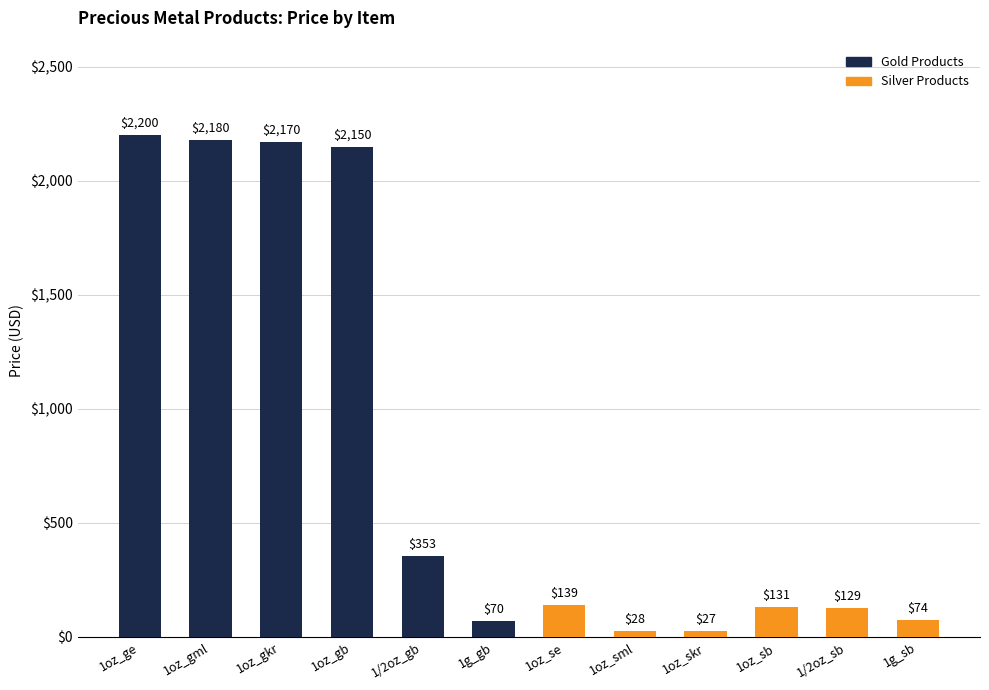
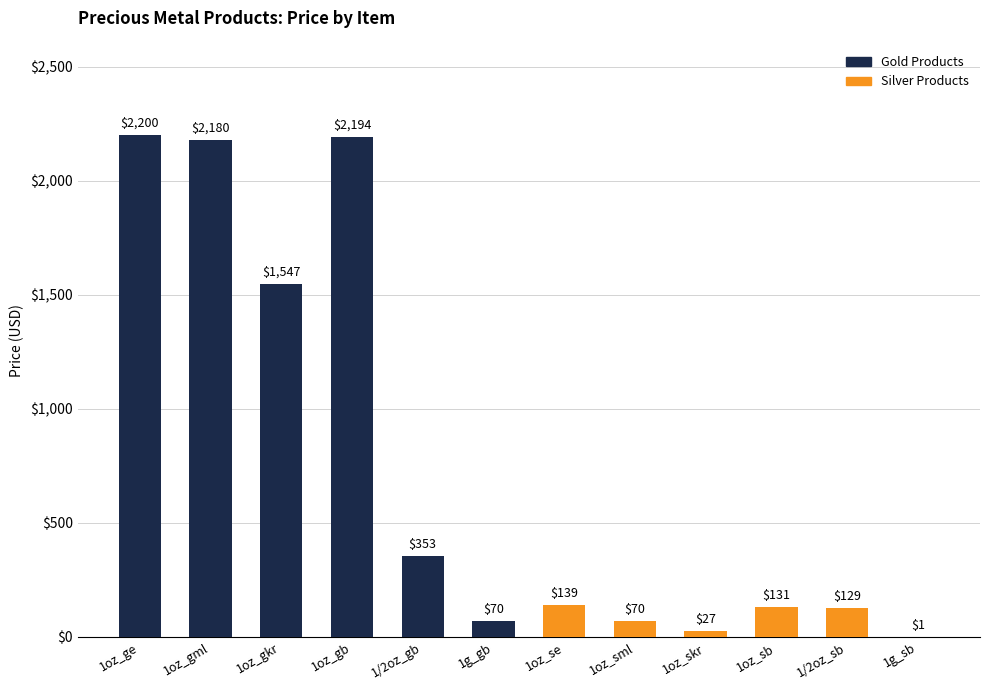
  {
    "1oz_ge": "$2,200",
    "1oz_gml": "$2,180",
-   "1oz_gkr": "$2,170",
-   "1oz_gb": "$2,150",
+   "1oz_gkr": "$1,547",
+   "1oz_gb": "$2,194",
    "1/2oz_gb": "$353",
    "1g_gb": "$70",
    "1oz_se": "$139",
-   "1oz_sml": "$28",
+   "1oz_sml": "$70",
    "1oz_skr": "$27",
    "1oz_sb": "$131",
    "1/2oz_sb": "$129",
-   "1g_sb": "$74"
+   "1g_sb": "$1"
  }
